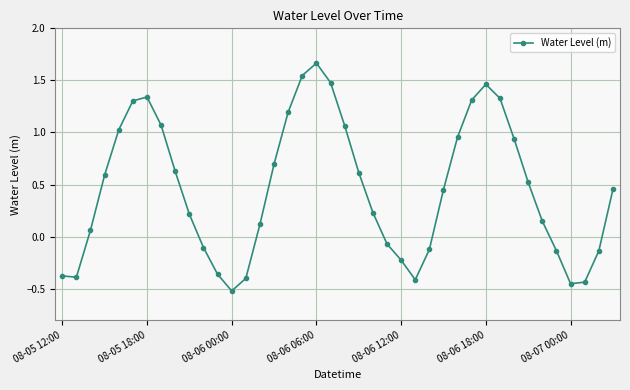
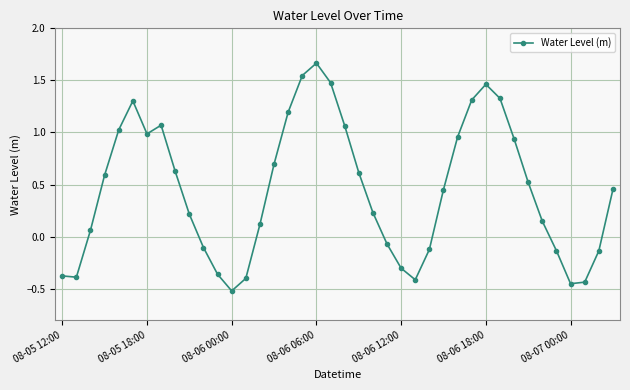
  {
    "08-05 12:00": -0.38,
-   "08-05 18:00": 1.34,
+   "08-05 18:00": 0.99,
    "08-06 00:00": -0.52,
    "08-06 06:00": 1.67,
-   "08-06 12:00": -0.23,
+   "08-06 12:00": -0.30,
    "08-06 18:00": 1.46,
    "08-07 00:00": -0.45
  }
